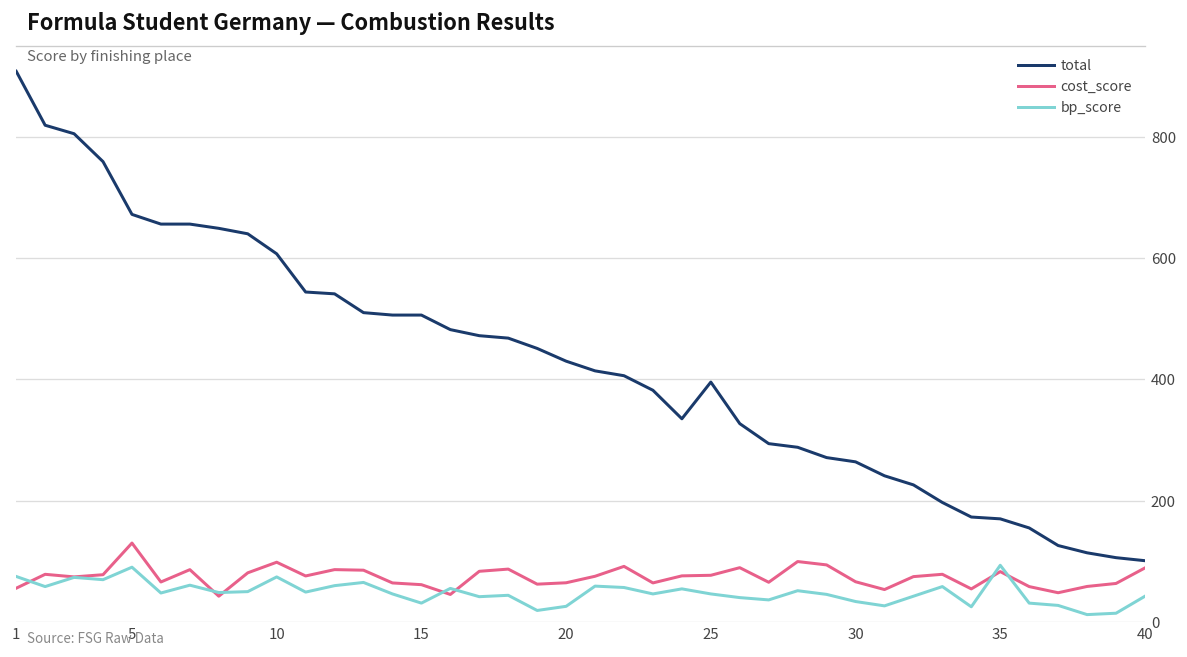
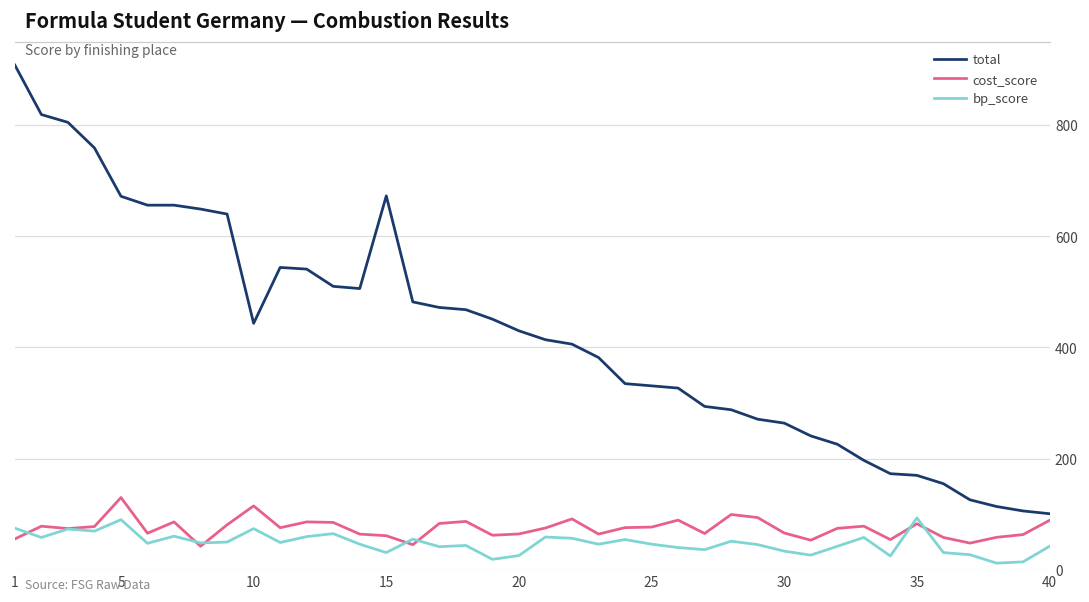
  {
    "total": {
      "1": 910,
      "5": 670,
-     "10": 610,
-     "15": 510,
+     "10": 440,
+     "15": 670,
      "20": 430,
-     "25": 400,
+     "25": 330,
      "30": 260,
      "35": 170,
      "40": 100
    },
    "cost_score": {
      "1": 60,
      "5": 130,
-     "10": 100,
+     "10": 120,
      "15": 60,
      "20": 60,
      "25": 80,
      "30": 70,
      "35": 80,
      "40": 90
    },
    "bp_score": {
      "1": 80,
      "5": 90,
      "10": 70,
      "15": 30,
      "20": 30,
      "25": 50,
      "30": 30,
      "35": 90,
      "40": 40
    }
  }
